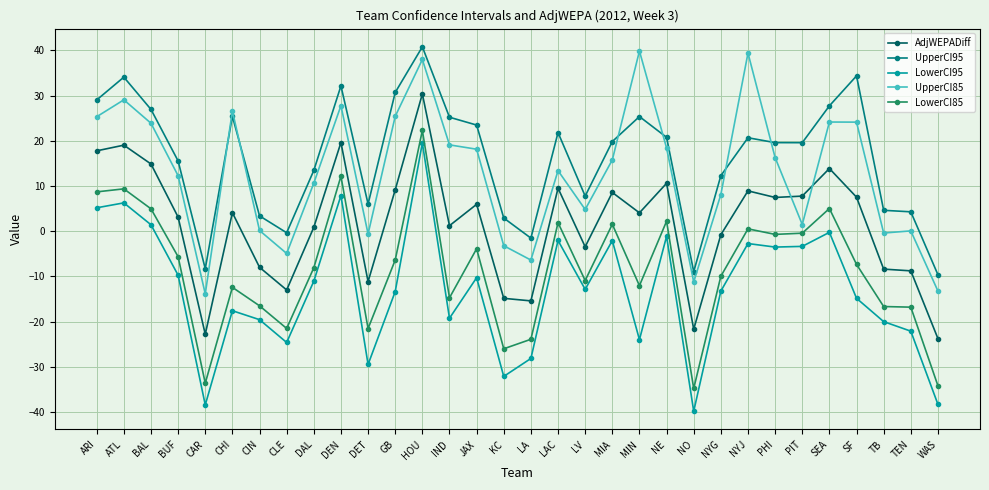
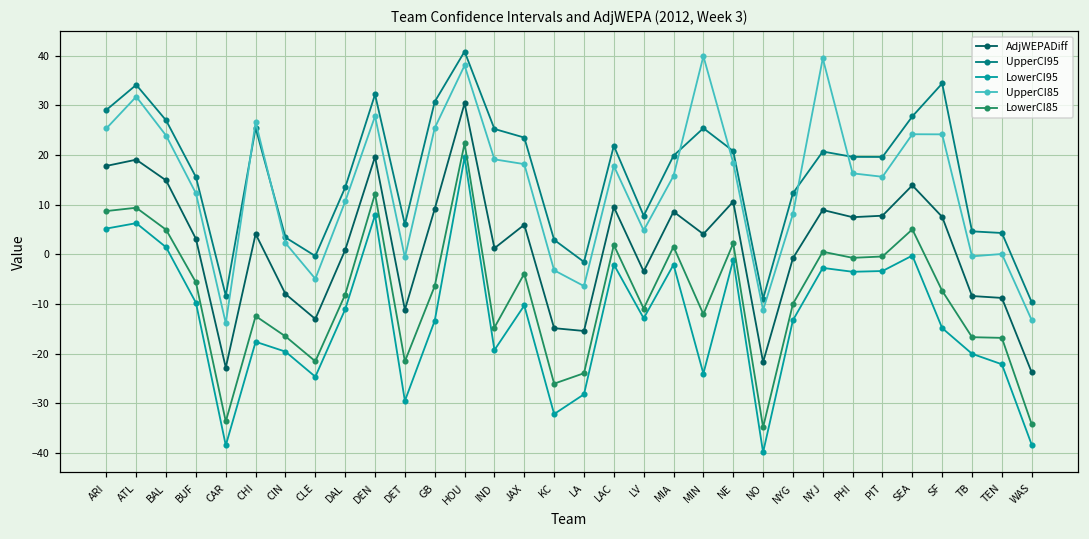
  {
    "UpperCI85": {
      "ARI": 25,
-     "ATL": 29,
+     "ATL": 32,
      "BAL": 24,
      "BUF": 12,
      "CAR": -14,
      "CHI": 27,
-     "CIN": 0,
+     "CIN": 2,
      "CLE": -5,
      "DAL": 11,
      "DEN": 28,
      "DET": -1,
      "GB": 25,
      "HOU": 38,
      "IND": 19,
      "JAX": 18,
      "KC": -3,
      "LA": -6,
-     "LAC": 13,
+     "LAC": 18,
      "LV": 5,
      "MIA": 16,
      "MIN": 40,
      "NE": 18,
      "NO": -11,
      "NYG": 8,
      "NYJ": 39,
      "PHI": 16,
-     "PIT": 1,
+     "PIT": 16,
      "SEA": 24,
      "SF": 24,
      "TB": 0,
      "TEN": 0,
      "WAS": -13
    }
  }
